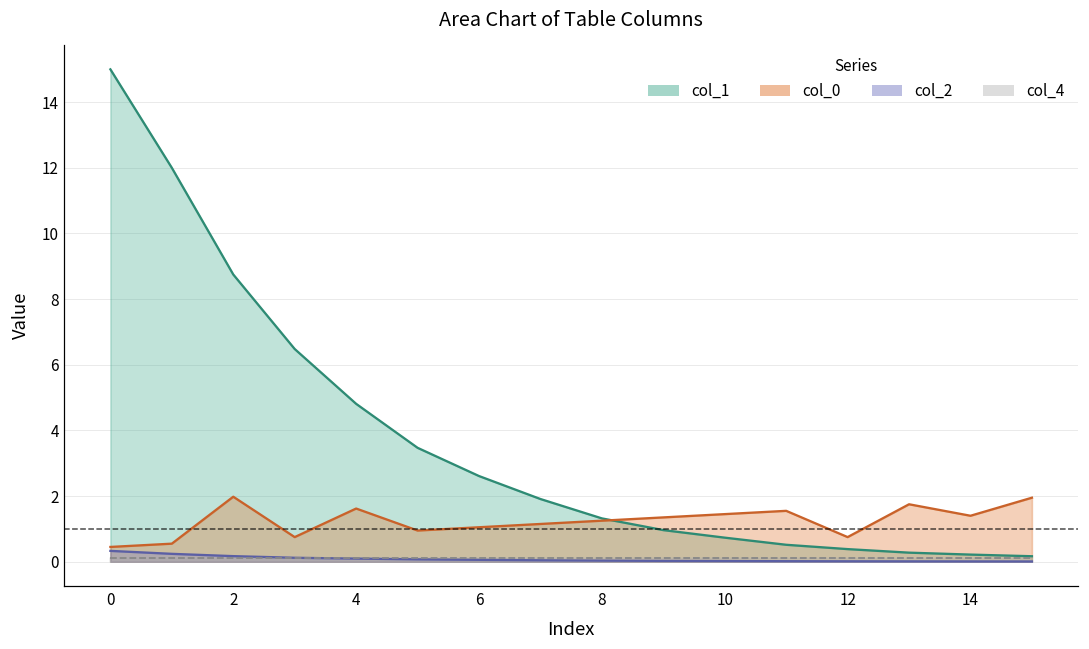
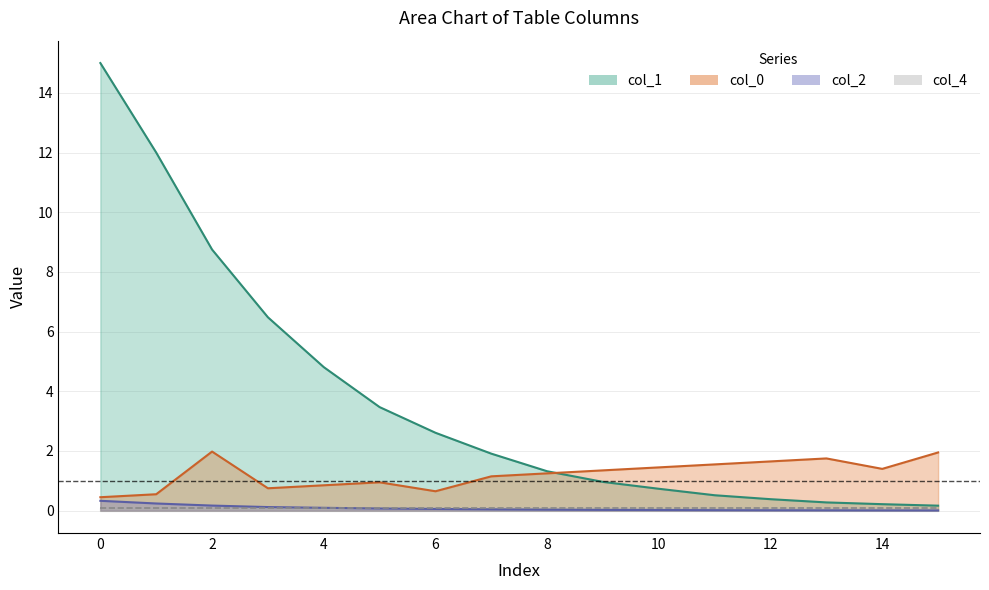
  {
    "col_0": {
      "0": 0.5,
      "2": 2.0,
-     "4": 1.6,
-     "6": 1.1,
+     "4": 0.9,
+     "6": 0.7,
      "10": 1.5,
-     "12": 0.8,
+     "12": 1.7,
      "14": 1.4
    }
  }
